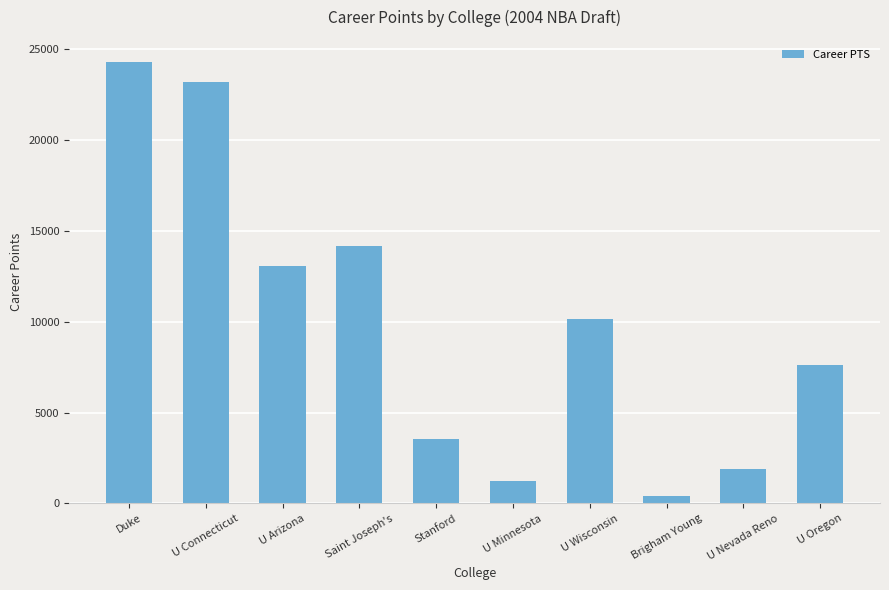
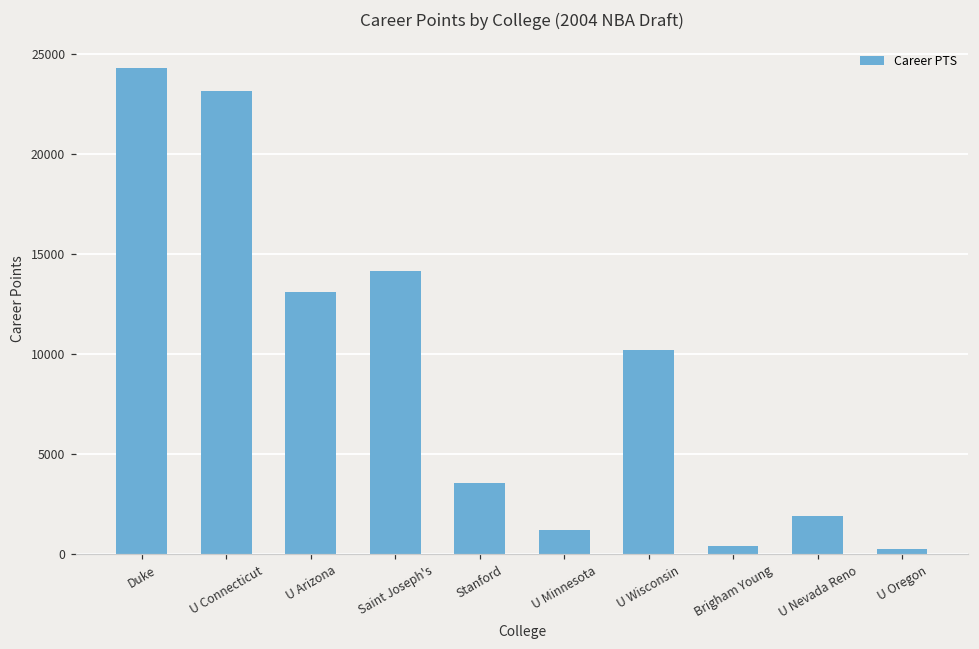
  {
    "Duke": 24300,
    "U Connecticut": 23200,
    "U Arizona": 13100,
    "Saint Joseph's": 14100,
    "Stanford": 3500,
    "U Minnesota": 1200,
    "U Wisconsin": 10200,
    "Brigham Young": 400,
    "U Nevada Reno": 1900,
-   "U Oregon": 7600
+   "U Oregon": 300
  }
